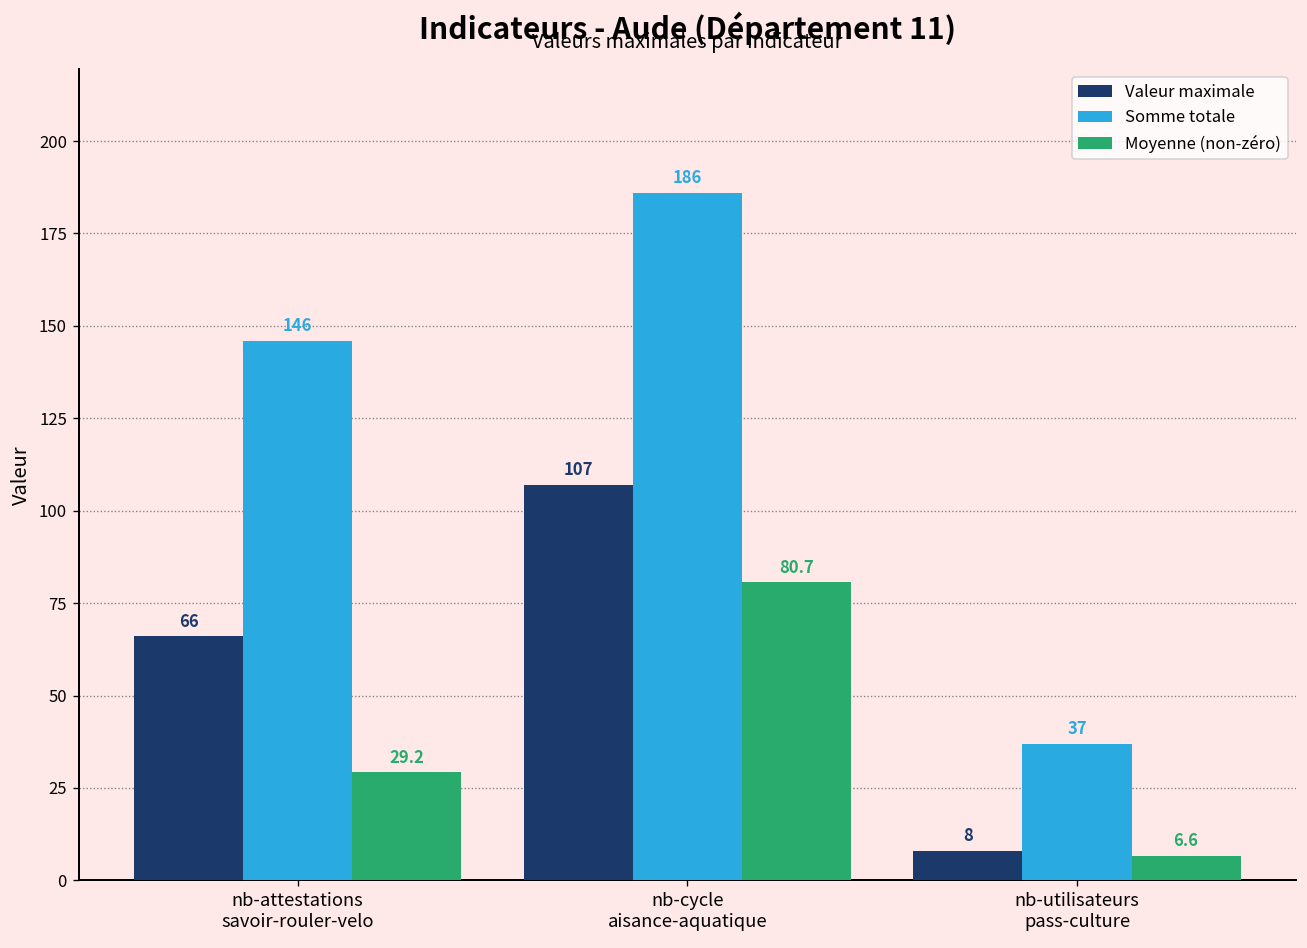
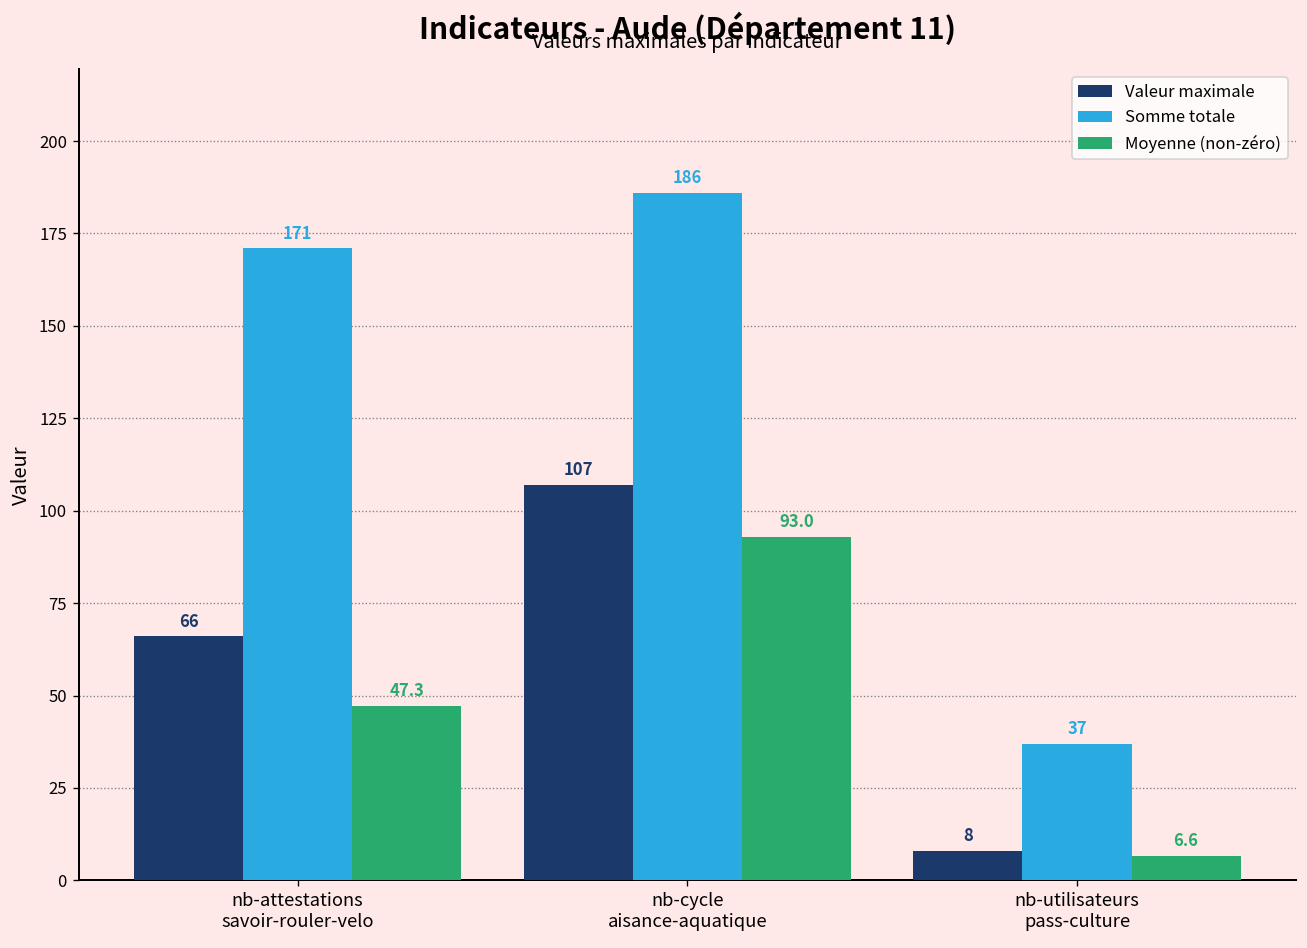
  {
    "Valeur maximale": {
      "nb-attestations savoir-rouler-velo": 66,
      "nb-cycle aisance-aquatique": 107,
      "nb-utilisateurs pass-culture": 8
    },
    "Somme totale": {
-     "nb-attestations savoir-rouler-velo": 146,
+     "nb-attestations savoir-rouler-velo": 171,
      "nb-cycle aisance-aquatique": 186,
      "nb-utilisateurs pass-culture": 37
    },
    "Moyenne (non-zéro)": {
-     "nb-attestations savoir-rouler-velo": 29.2,
-     "nb-cycle aisance-aquatique": 80.7,
+     "nb-attestations savoir-rouler-velo": 47.3,
+     "nb-cycle aisance-aquatique": 93.0,
      "nb-utilisateurs pass-culture": 6.6
    }
  }
